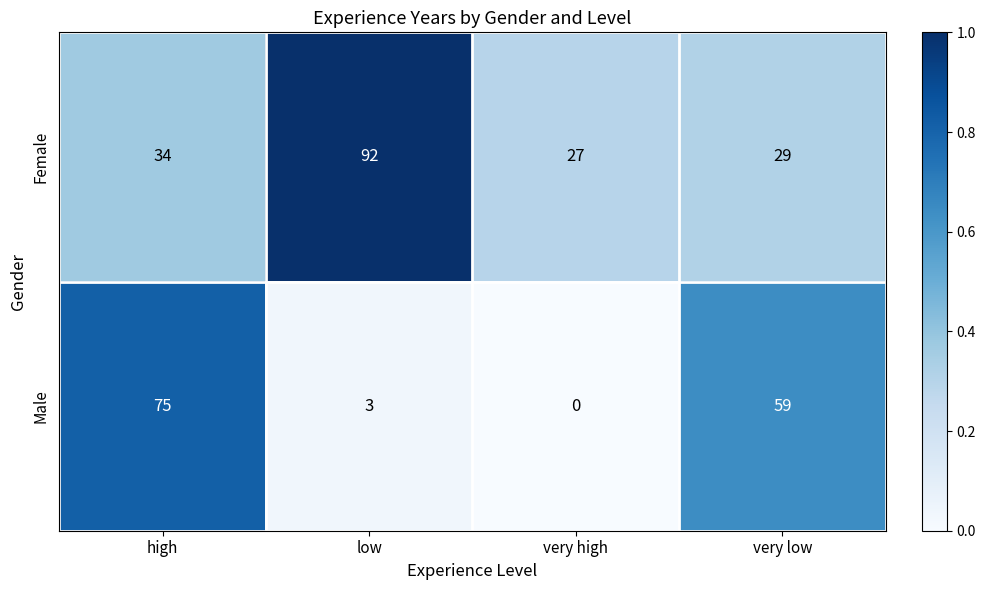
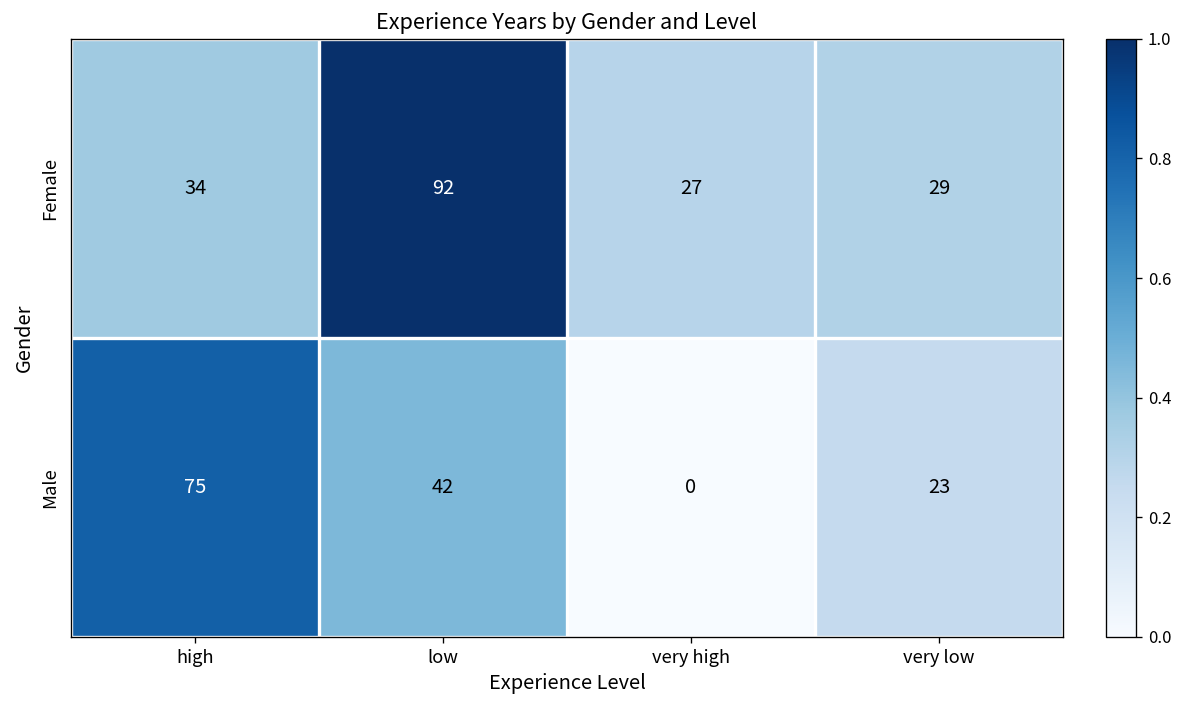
  {
    "Female": {
      "high": 34,
      "low": 92,
      "very high": 27,
      "very low": 29
    },
    "Male": {
      "high": 75,
-     "low": 3,
+     "low": 42,
      "very high": 0,
-     "very low": 59
+     "very low": 23
    }
  }
